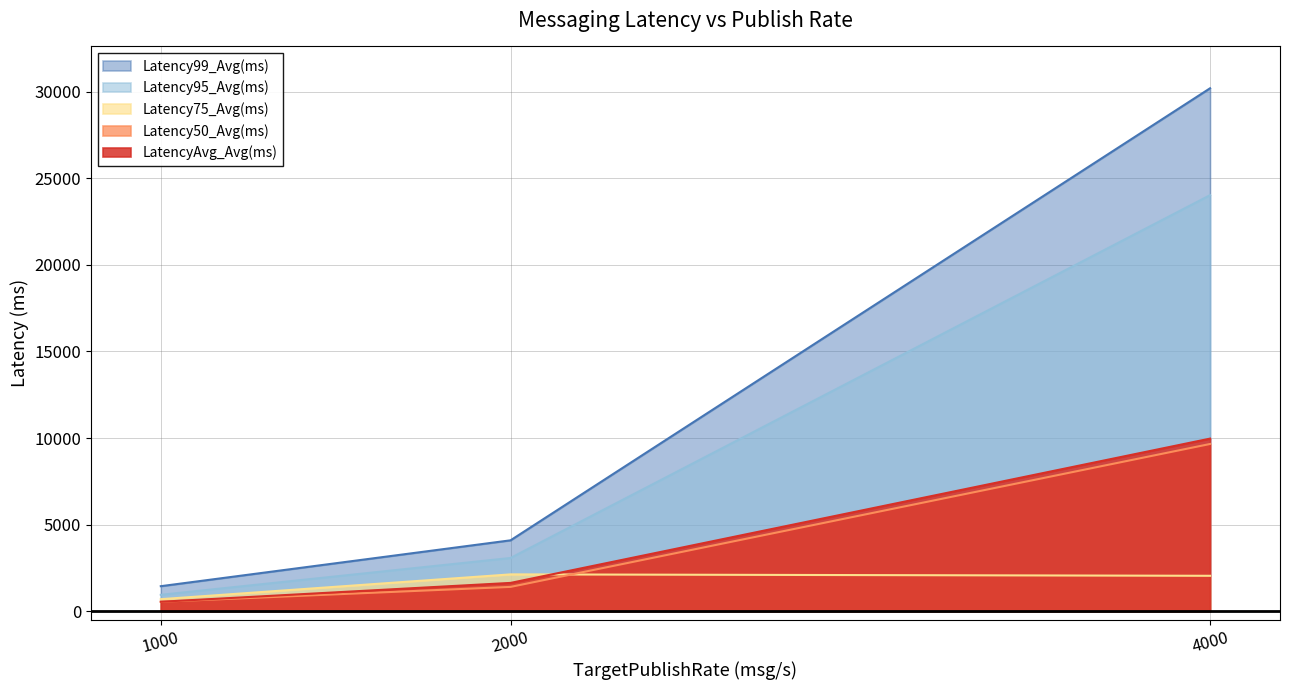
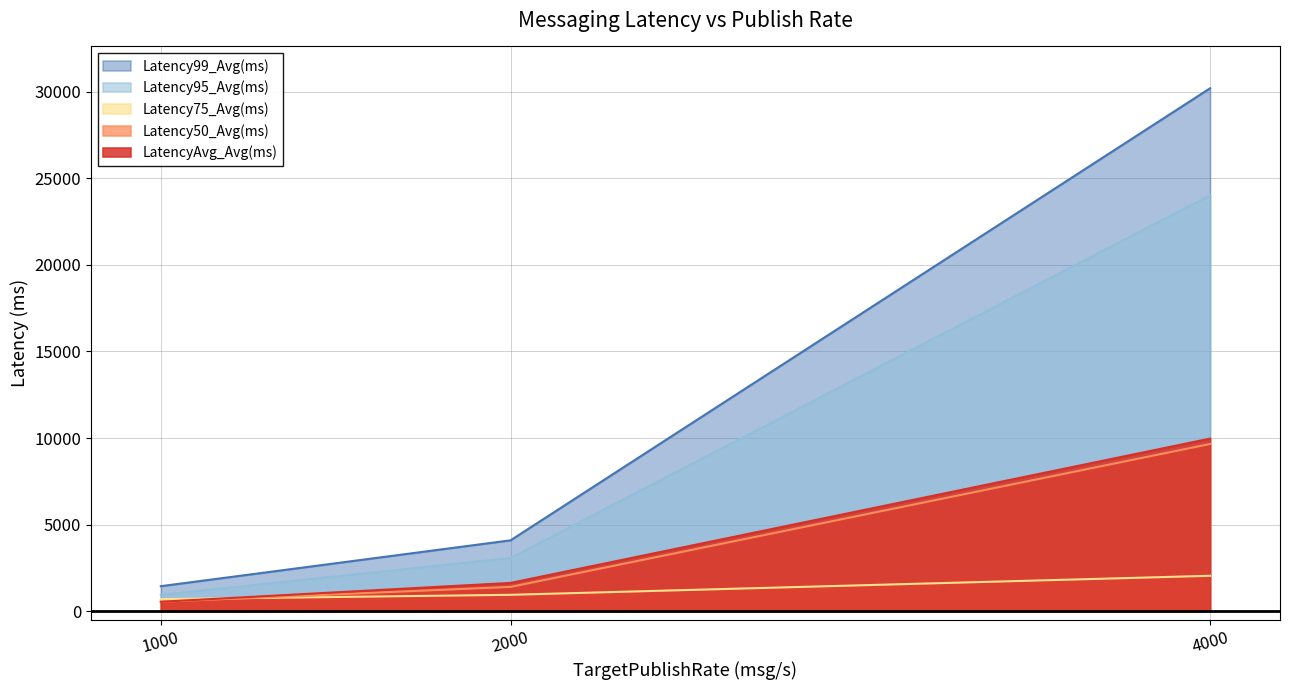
  {
    "Latency75_Avg(ms)": {
      "1000": 700,
-     "2000": 2100,
+     "2000": 900,
      "4000": 2000
    },
    "Latency50_Avg(ms)": {
      "2000": 1400,
      "4000": 9700
    },
    "LatencyAvg_Avg(ms)": {
      "2000": 1600,
      "4000": 10000
    }
  }
